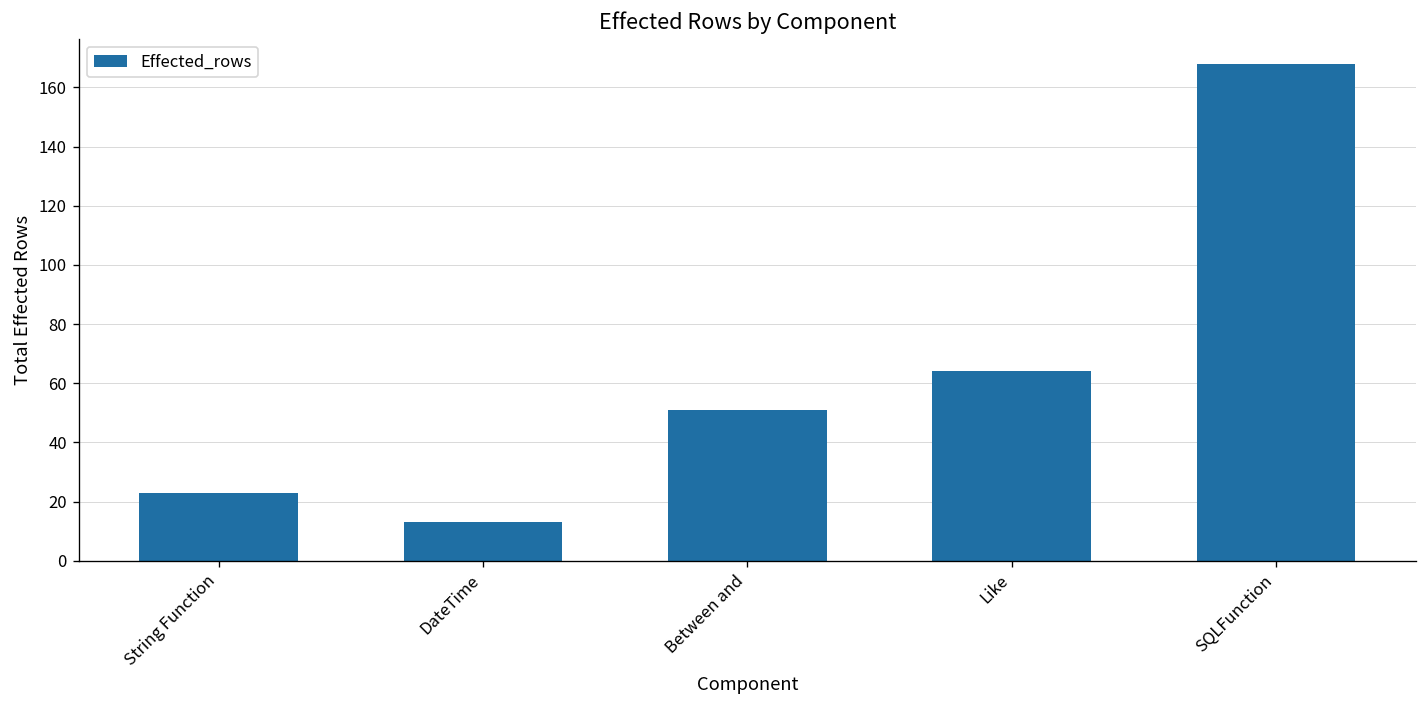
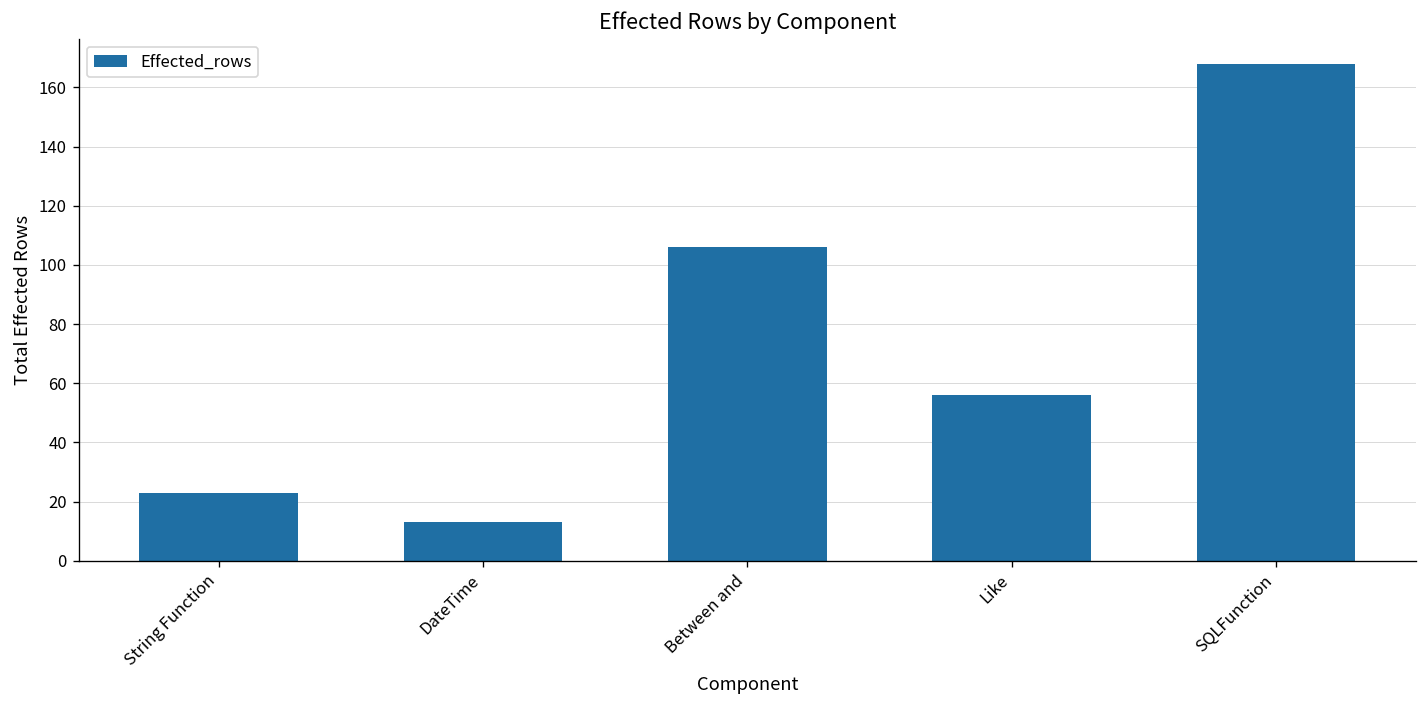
  {
    "String Function": 23,
    "DateTime": 13,
-   "Between and": 51,
-   "Like": 64,
+   "Between and": 106,
+   "Like": 56,
    "SQLFunction": 168
  }
